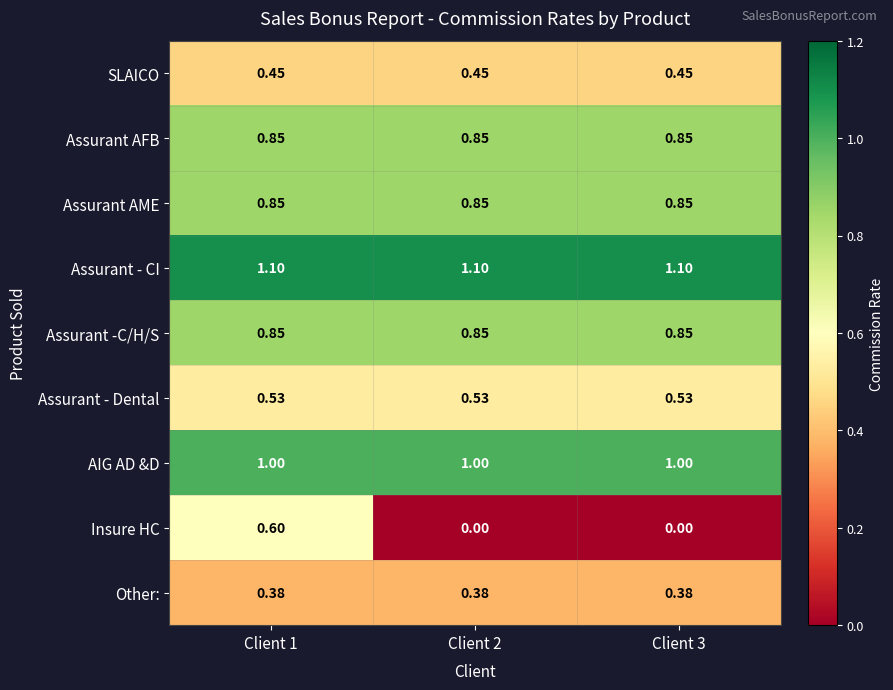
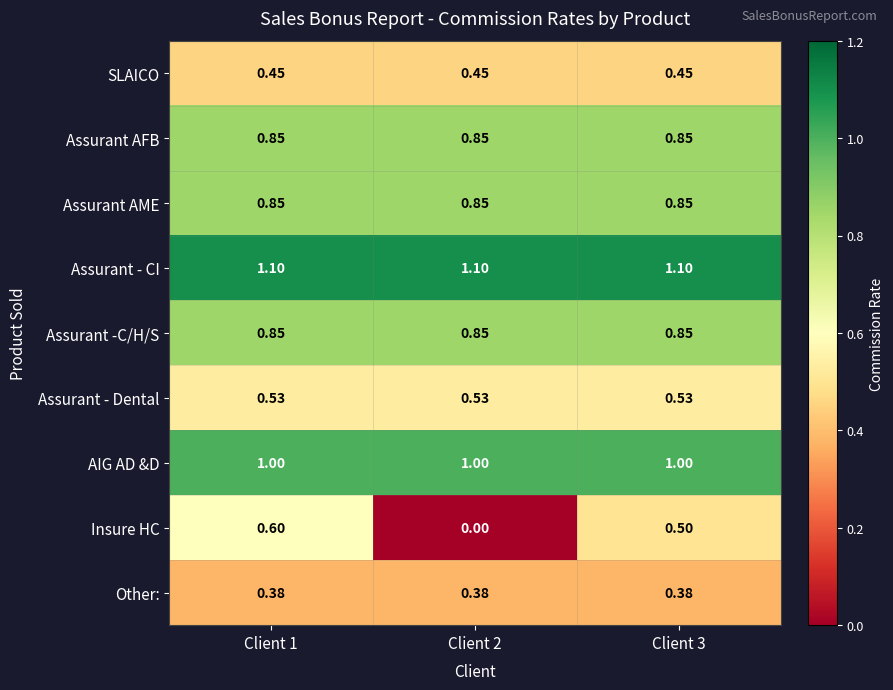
  {
    "SLAICO": {
      "Client 1": 0.45,
      "Client 2": 0.45,
      "Client 3": 0.45
    },
    "Assurant AFB": {
      "Client 1": 0.85,
      "Client 2": 0.85,
      "Client 3": 0.85
    },
    "Assurant AME": {
      "Client 1": 0.85,
      "Client 2": 0.85,
      "Client 3": 0.85
    },
    "Assurant - CI": {
      "Client 1": 1.10,
      "Client 2": 1.10,
      "Client 3": 1.10
    },
    "Assurant -C/H/S": {
      "Client 1": 0.85,
      "Client 2": 0.85,
      "Client 3": 0.85
    },
    "Assurant - Dental": {
      "Client 1": 0.53,
      "Client 2": 0.53,
      "Client 3": 0.53
    },
    "AIG AD &D": {
      "Client 1": 1.00,
      "Client 2": 1.00,
      "Client 3": 1.00
    },
    "Insure HC": {
      "Client 1": 0.60,
      "Client 2": 0.00,
-     "Client 3": 0.00
+     "Client 3": 0.50
    },
    "Other:": {
      "Client 1": 0.38,
      "Client 2": 0.38,
      "Client 3": 0.38
    }
  }
